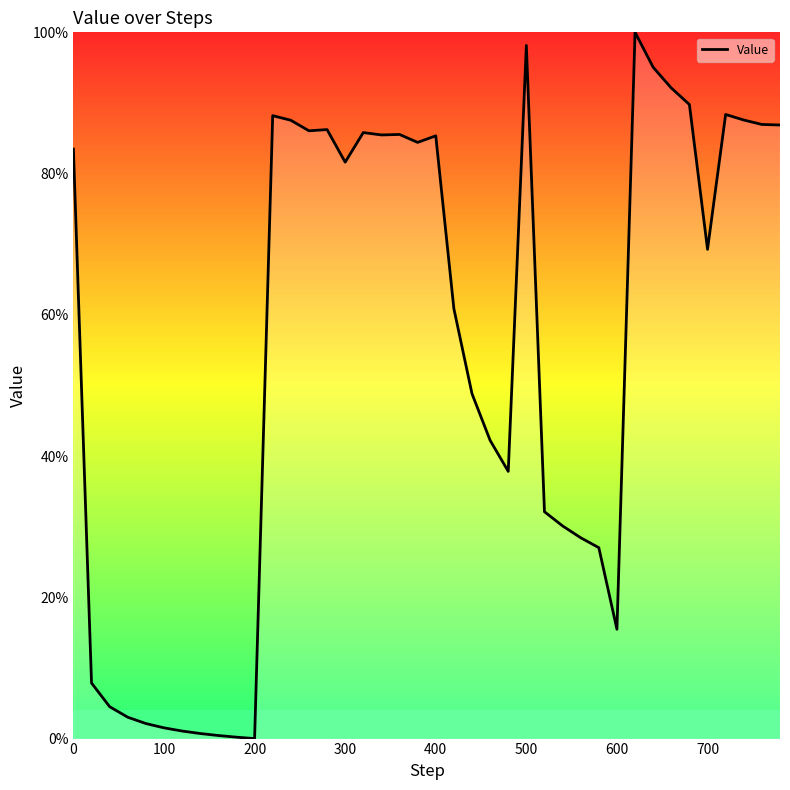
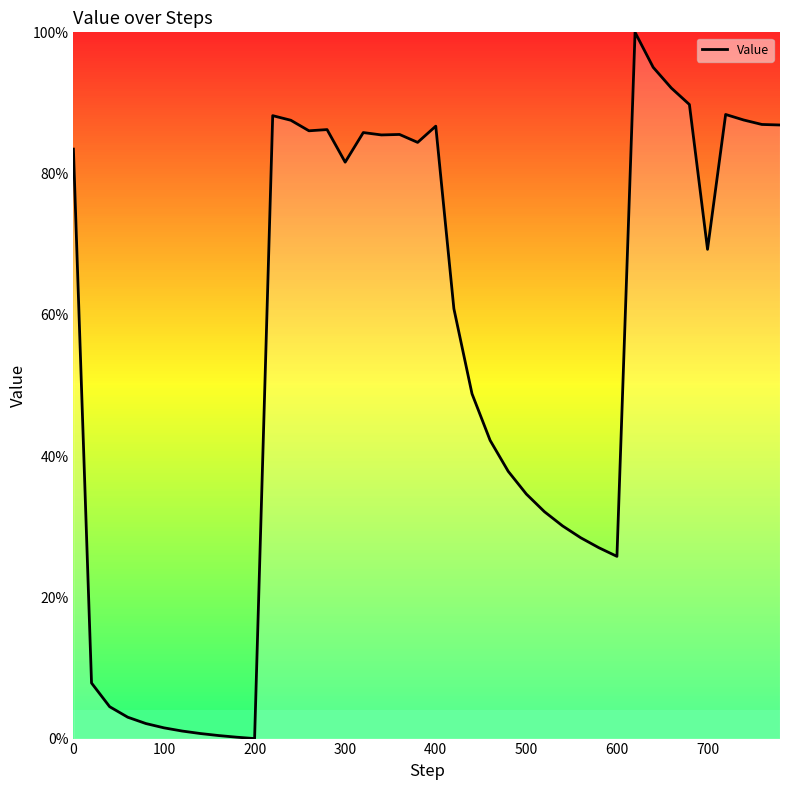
  {
    "0": "83%",
    "100": "2%",
    "200": "0%",
    "300": "82%",
-   "400": "85%",
-   "500": "98%",
-   "600": "15%",
+   "400": "87%",
+   "500": "35%",
+   "600": "26%",
    "700": "69%"
  }
